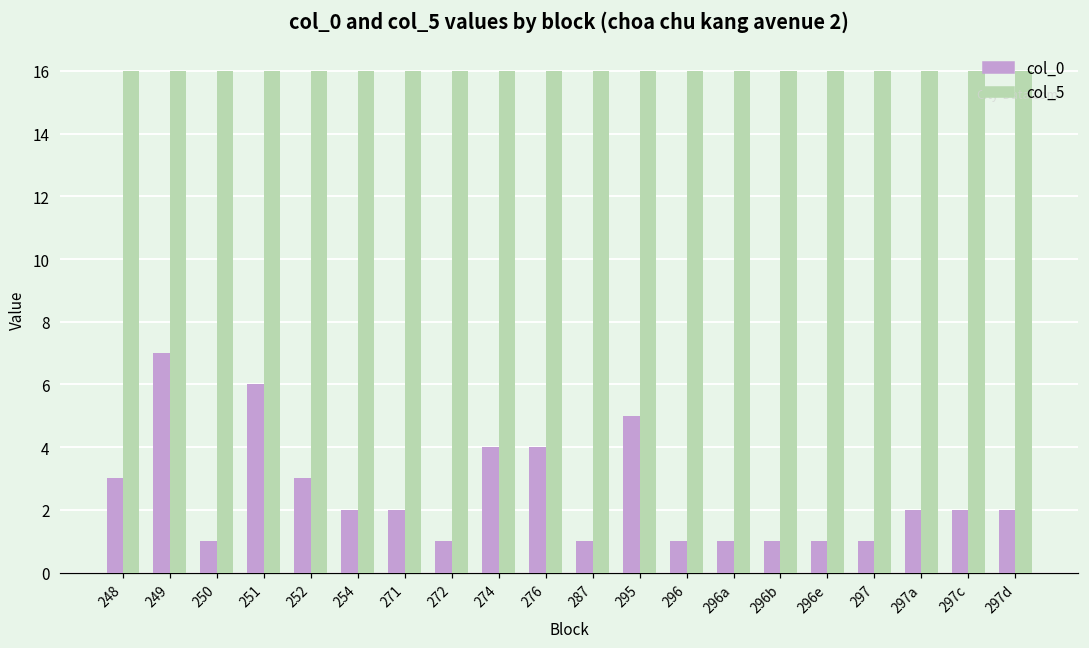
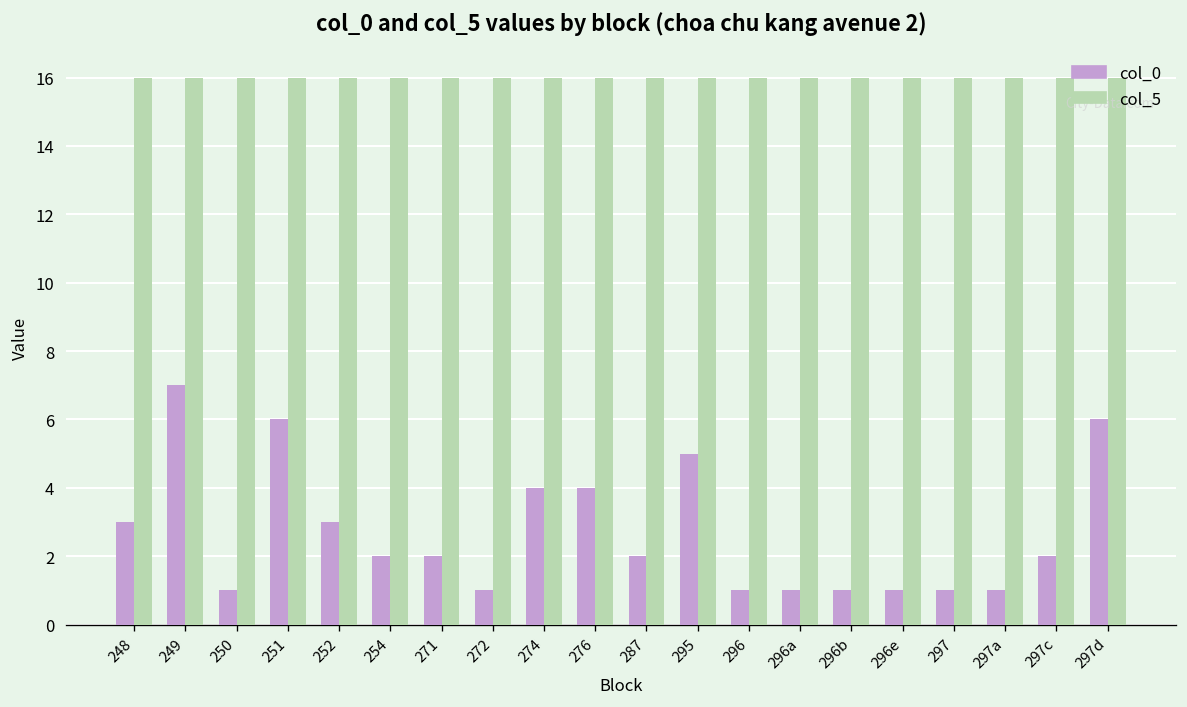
  {
    "col_0": {
      "248": 3,
      "249": 7,
      "250": 1,
      "251": 6,
      "252": 3,
      "254": 2,
      "271": 2,
      "272": 1,
      "274": 4,
      "276": 4,
-     "287": 1,
+     "287": 2,
      "295": 5,
      "296": 1,
      "296a": 1,
      "296b": 1,
      "296e": 1,
      "297": 1,
-     "297a": 2,
+     "297a": 1,
      "297c": 2,
-     "297d": 2
+     "297d": 6
    },
    "col_5": {
      "248": 16,
      "249": 16,
      "250": 16,
      "251": 16,
      "252": 16,
      "254": 16,
      "271": 16,
      "272": 16,
      "274": 16,
      "276": 16,
      "287": 16,
      "295": 16,
      "296": 16,
      "296a": 16,
      "296b": 16,
      "296e": 16,
      "297": 16,
      "297a": 16,
      "297c": 16,
      "297d": 16
    }
  }
